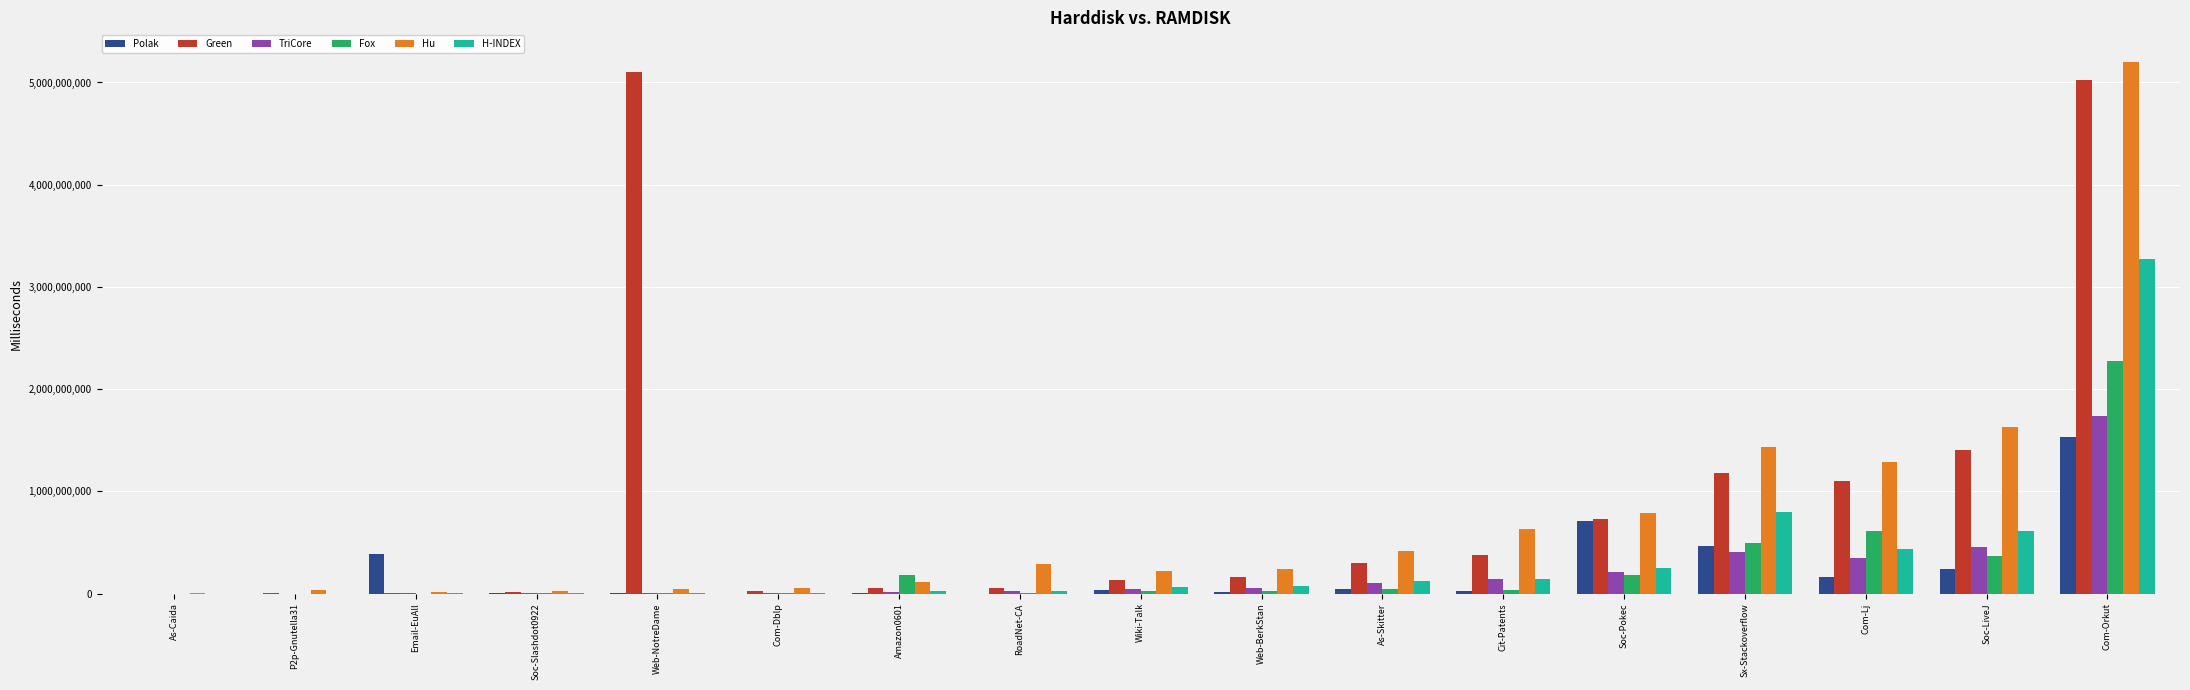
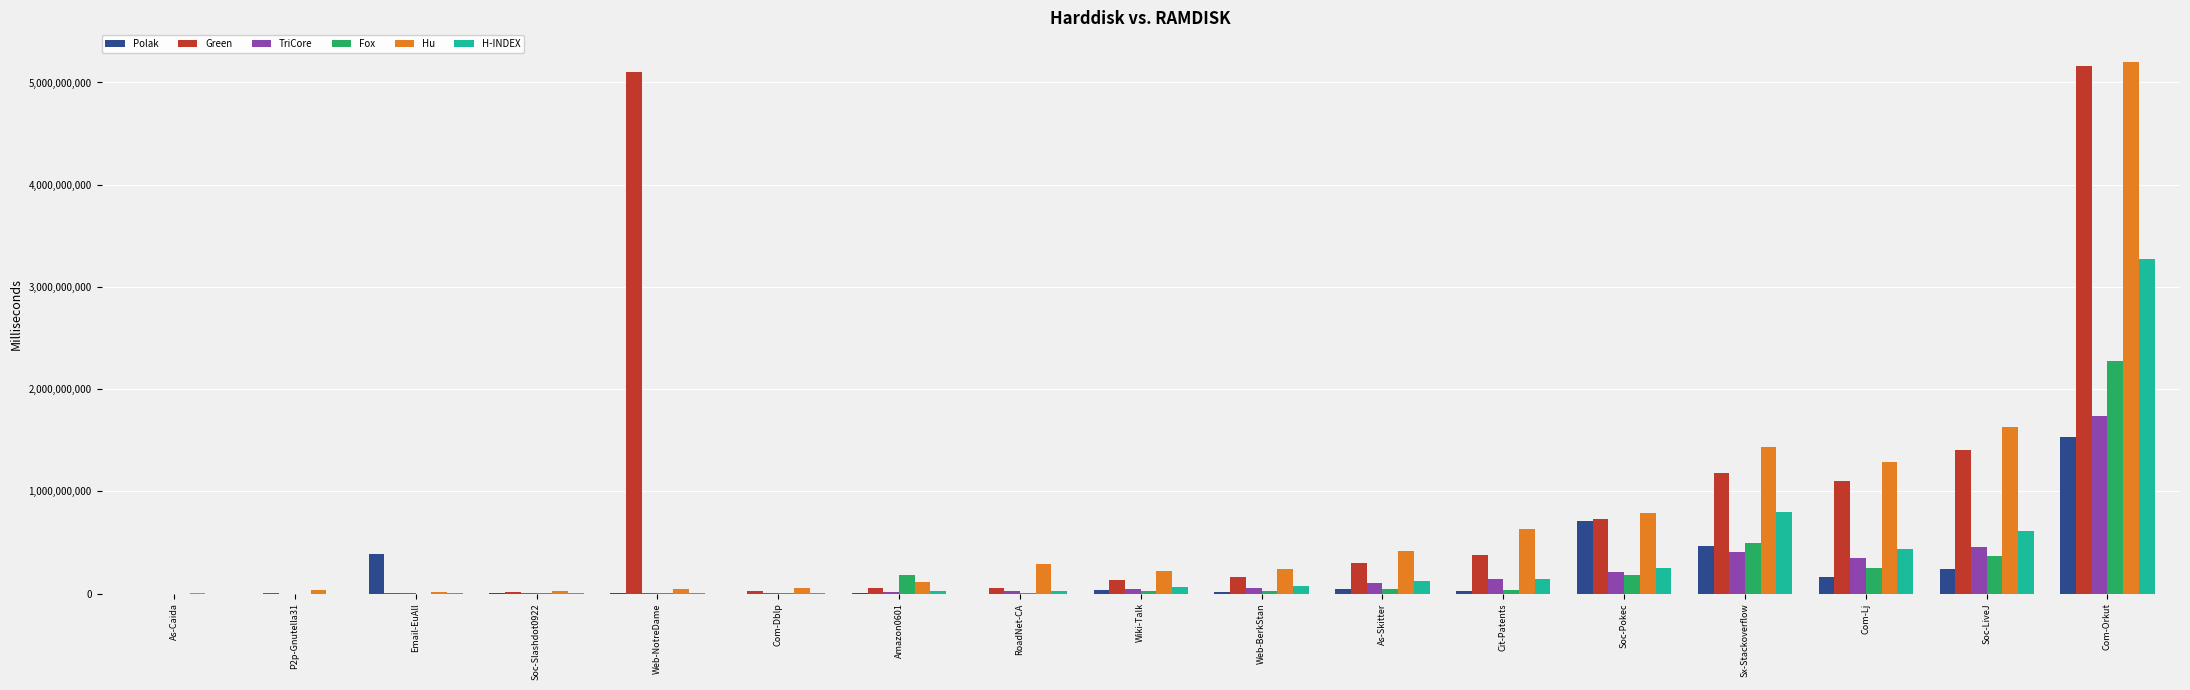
  {
    "Polak": {
      "Email-EuAll": "390,000,000",
      "Wiki-Talk": "40,000,000",
      "As-Skitter": "40,000,000",
      "Soc-Pokec": "710,000,000",
      "Sx-Stackoverflow": "470,000,000",
      "Com-Lj": "170,000,000",
      "Soc-LiveJ": "240,000,000",
      "Com-Orkut": "1,530,000,000"
    },
    "Green": {
      "Web-NotreDame": "5,100,000,000",
      "Com-Dblp": "20,000,000",
      "Amazon0601": "60,000,000",
      "RoadNet-CA": "50,000,000",
      "Wiki-Talk": "130,000,000",
      "Web-BerkStan": "160,000,000",
      "As-Skitter": "300,000,000",
      "Cit-Patents": "380,000,000",
      "Soc-Pokec": "730,000,000",
      "Sx-Stackoverflow": "1,180,000,000",
      "Com-Lj": "1,100,000,000",
      "Soc-LiveJ": "1,400,000,000",
-     "Com-Orkut": "5,030,000,000"
+     "Com-Orkut": "5,160,000,000"
    },
    "TriCore": {
      "Wiki-Talk": "50,000,000",
      "Web-BerkStan": "60,000,000",
      "As-Skitter": "100,000,000",
      "Cit-Patents": "140,000,000",
      "Soc-Pokec": "210,000,000",
      "Sx-Stackoverflow": "410,000,000",
      "Com-Lj": "350,000,000",
      "Soc-LiveJ": "460,000,000",
      "Com-Orkut": "1,730,000,000"
    },
    "Fox": {
      "Amazon0601": "190,000,000",
      "Web-BerkStan": "30,000,000",
      "As-Skitter": "50,000,000",
      "Cit-Patents": "30,000,000",
      "Soc-Pokec": "180,000,000",
      "Sx-Stackoverflow": "490,000,000",
-     "Com-Lj": "610,000,000",
+     "Com-Lj": "260,000,000",
      "Soc-LiveJ": "370,000,000",
      "Com-Orkut": "2,280,000,000"
    },
    "Hu": {
      "P2p-Gnutella31": "30,000,000",
      "Web-NotreDame": "50,000,000",
      "Com-Dblp": "60,000,000",
      "Amazon0601": "120,000,000",
      "RoadNet-CA": "290,000,000",
      "Wiki-Talk": "220,000,000",
      "Web-BerkStan": "240,000,000",
      "As-Skitter": "410,000,000",
      "Cit-Patents": "630,000,000",
      "Soc-Pokec": "790,000,000",
      "Sx-Stackoverflow": "1,430,000,000",
      "Com-Lj": "1,290,000,000",
      "Soc-LiveJ": "1,630,000,000",
      "Com-Orkut": "5,200,000,000"
    },
    "H-INDEX": {
      "Wiki-Talk": "70,000,000",
      "Web-BerkStan": "70,000,000",
      "As-Skitter": "120,000,000",
      "Cit-Patents": "140,000,000",
      "Soc-Pokec": "250,000,000",
      "Sx-Stackoverflow": "790,000,000",
      "Com-Lj": "440,000,000",
      "Soc-LiveJ": "610,000,000",
      "Com-Orkut": "3,270,000,000"
    }
  }
